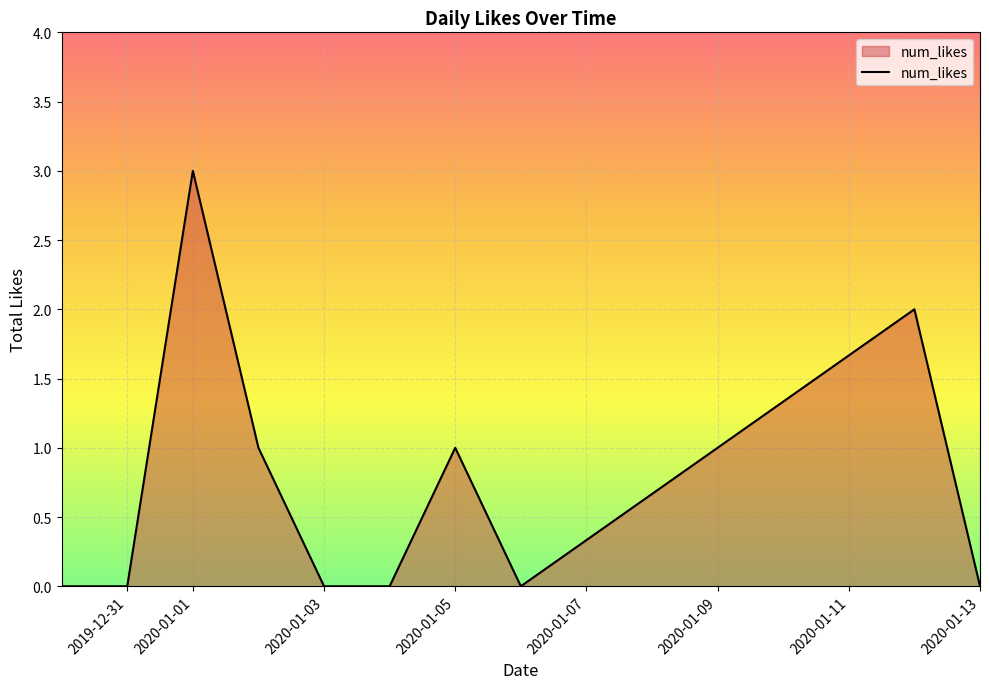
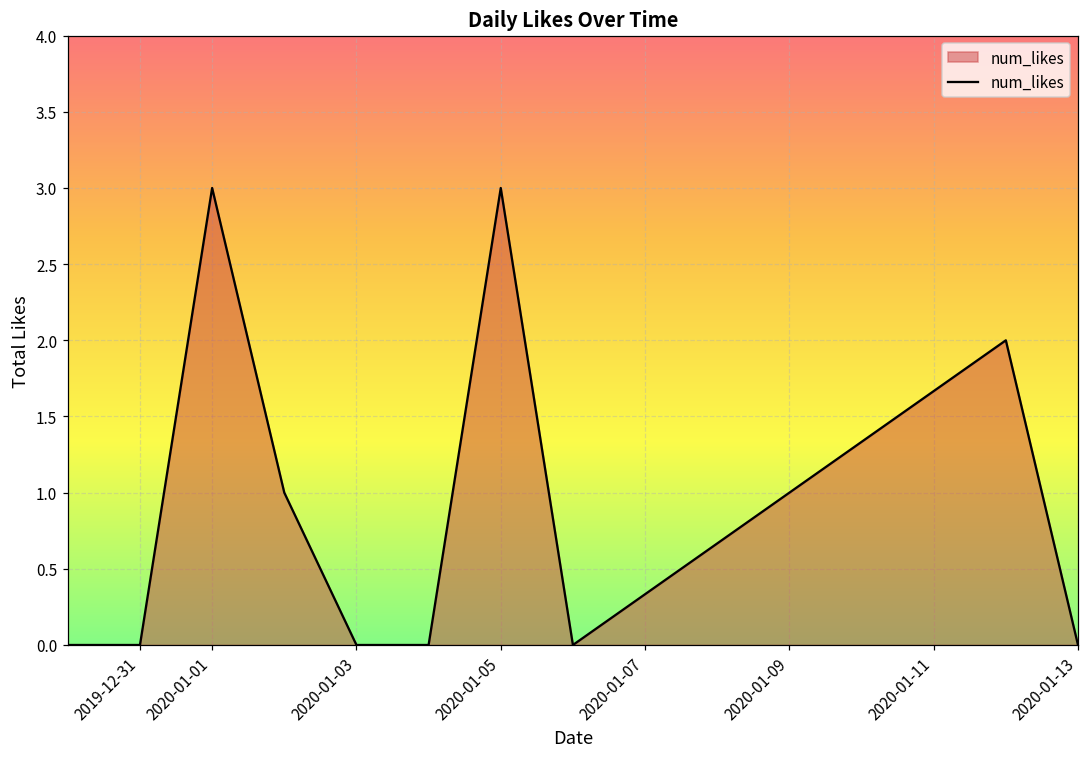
  {
    "2019-12-31": 0,
    "2020-01-01": 3,
    "2020-01-03": 0,
-   "2020-01-05": 1,
+   "2020-01-05": 3,
    "2020-01-13": 0
  }
